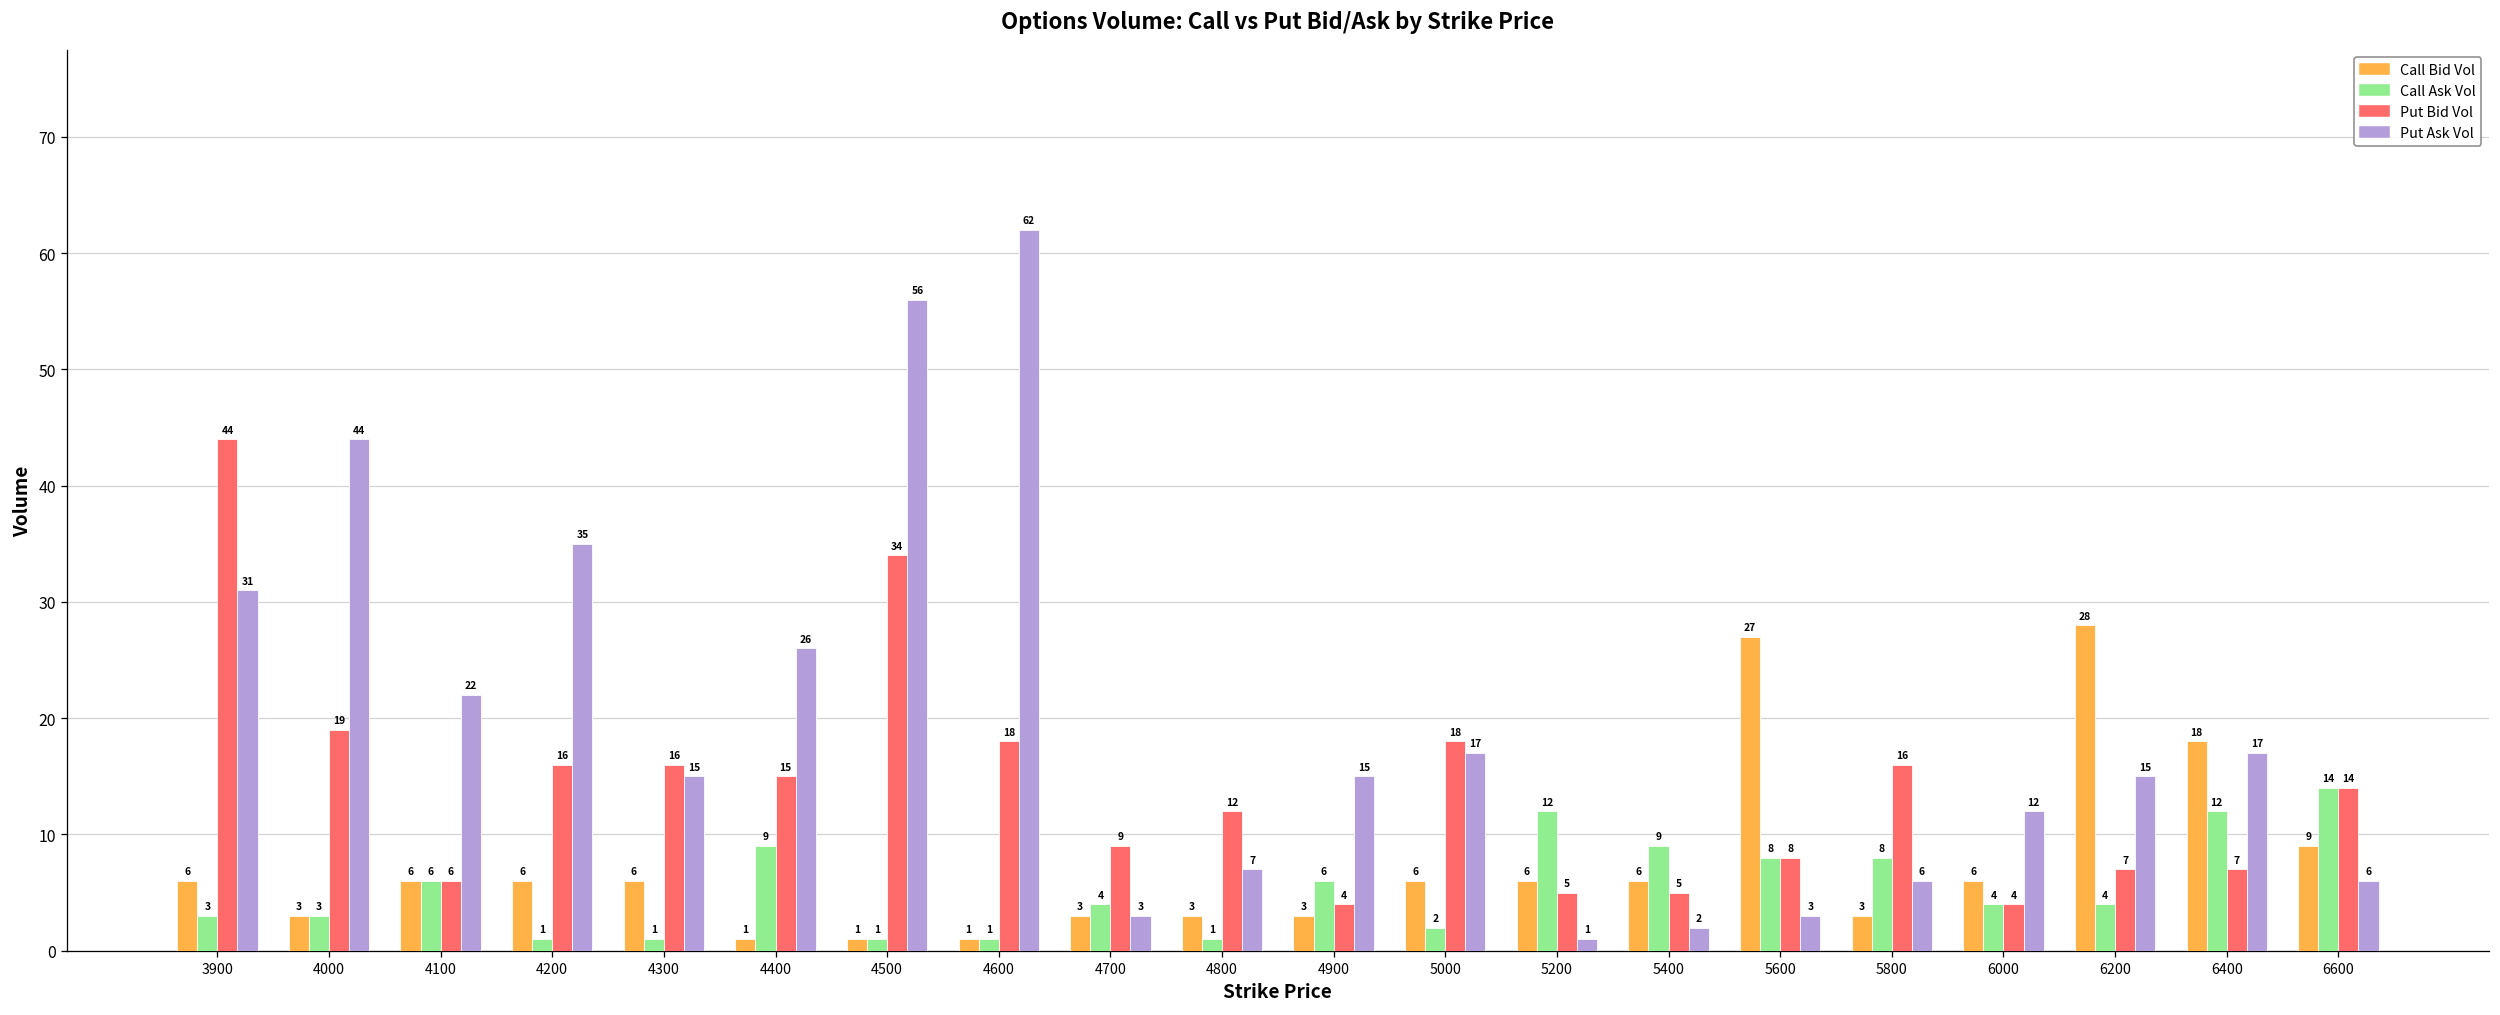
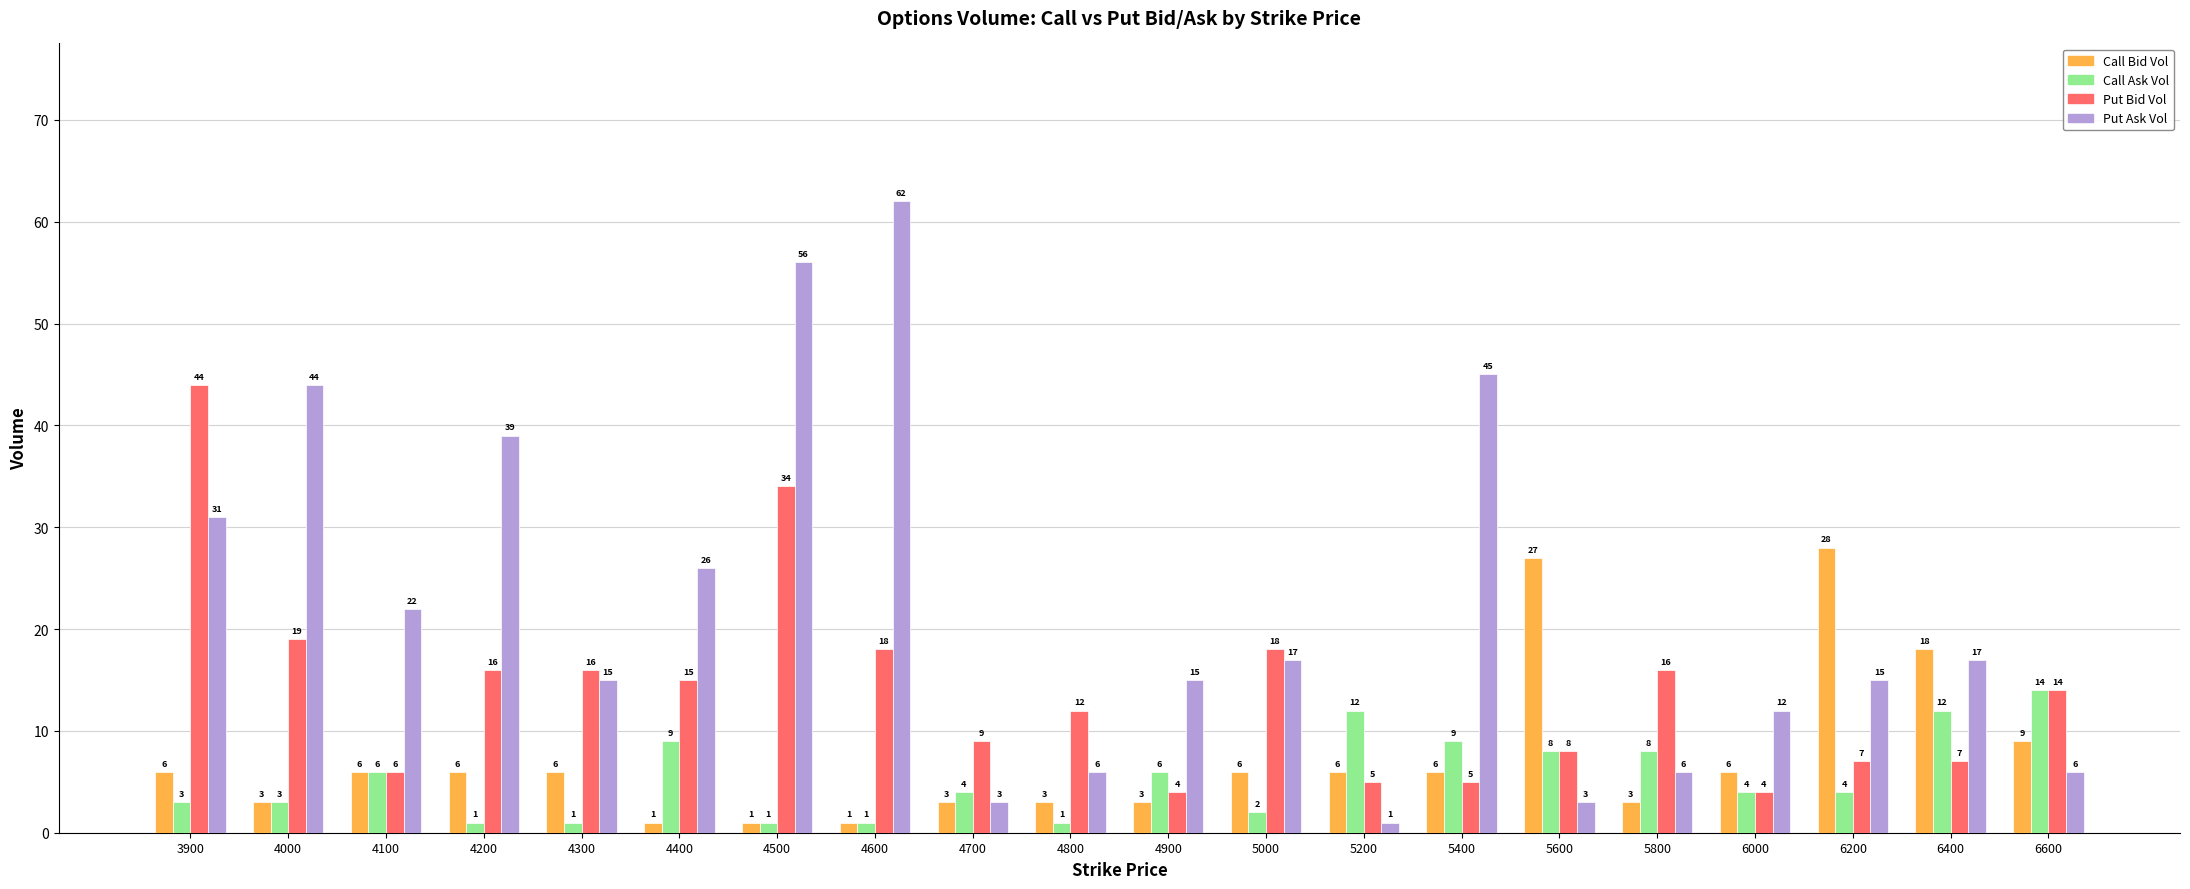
  {
    "Call Bid Vol": {
      "3900": 6,
      "4000": 3,
      "4100": 6,
      "4200": 6,
      "4300": 6,
      "4400": 1,
      "4500": 1,
      "4600": 1,
      "4700": 3,
      "4800": 3,
      "4900": 3,
      "5000": 6,
      "5200": 6,
      "5400": 6,
      "5600": 27,
      "5800": 3,
      "6000": 6,
      "6200": 28,
      "6400": 18,
      "6600": 9
    },
    "Call Ask Vol": {
      "3900": 3,
      "4000": 3,
      "4100": 6,
      "4200": 1,
      "4300": 1,
      "4400": 9,
      "4500": 1,
      "4600": 1,
      "4700": 4,
      "4800": 1,
      "4900": 6,
      "5000": 2,
      "5200": 12,
      "5400": 9,
      "5600": 8,
      "5800": 8,
      "6000": 4,
      "6200": 4,
      "6400": 12,
      "6600": 14
    },
    "Put Bid Vol": {
      "3900": 44,
      "4000": 19,
      "4100": 6,
      "4200": 16,
      "4300": 16,
      "4400": 15,
      "4500": 34,
      "4600": 18,
      "4700": 9,
      "4800": 12,
      "4900": 4,
      "5000": 18,
      "5200": 5,
      "5400": 5,
      "5600": 8,
      "5800": 16,
      "6000": 4,
      "6200": 7,
      "6400": 7,
      "6600": 14
    },
    "Put Ask Vol": {
      "3900": 31,
      "4000": 44,
      "4100": 22,
-     "4200": 35,
+     "4200": 39,
      "4300": 15,
      "4400": 26,
      "4500": 56,
      "4600": 62,
      "4700": 3,
-     "4800": 7,
+     "4800": 6,
      "4900": 15,
      "5000": 17,
      "5200": 1,
-     "5400": 2,
+     "5400": 45,
      "5600": 3,
      "5800": 6,
      "6000": 12,
      "6200": 15,
      "6400": 17,
      "6600": 6
    }
  }
